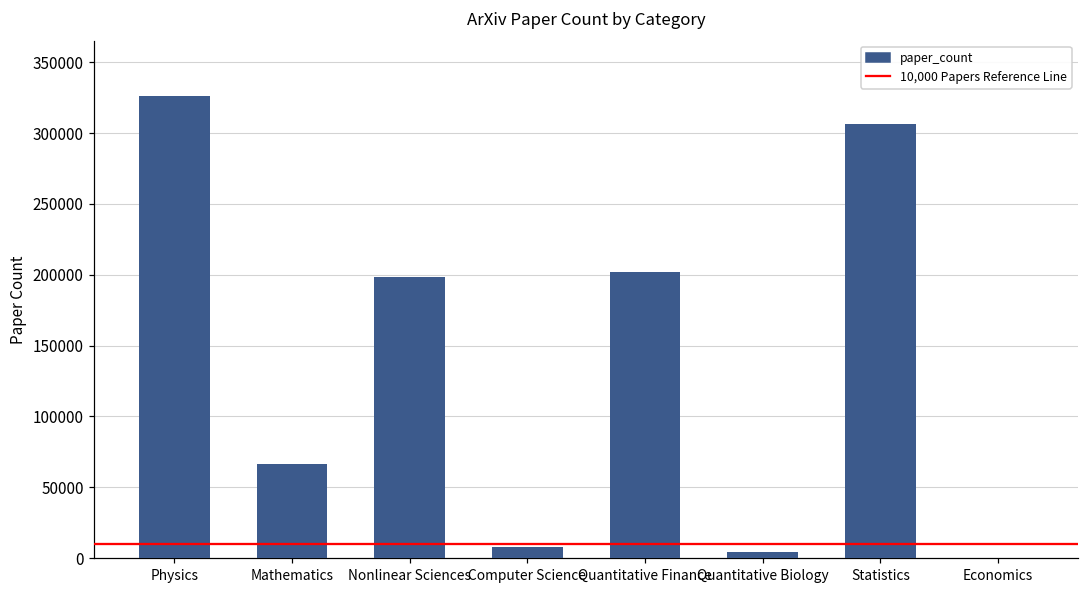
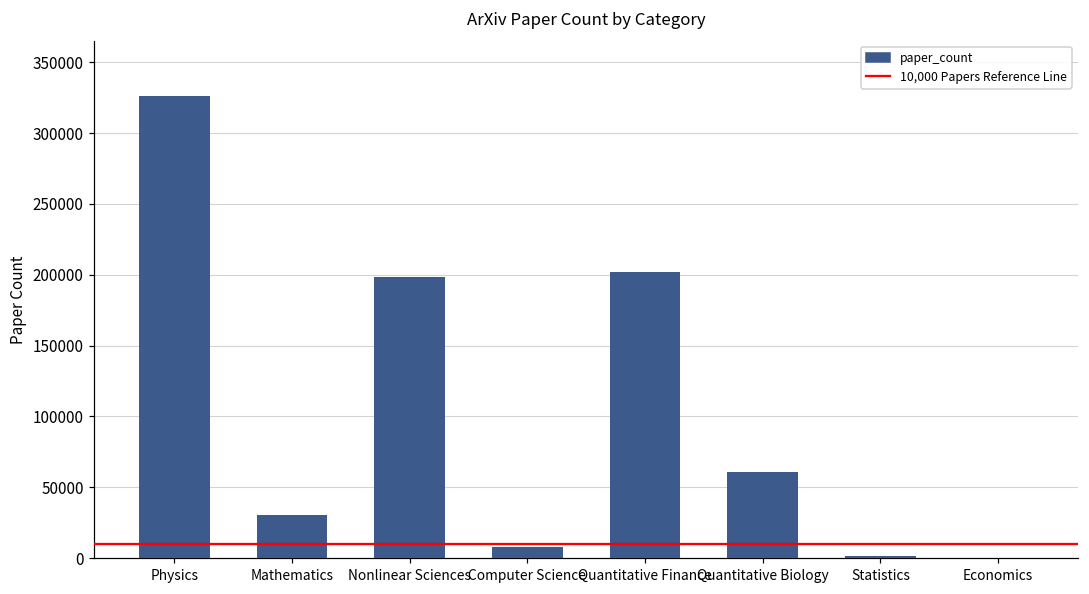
  {
    "Physics": 326000,
-   "Mathematics": 67000,
+   "Mathematics": 31000,
    "Nonlinear Sciences": 198000,
    "Computer Science": 7000,
    "Quantitative Finance": 202000,
-   "Quantitative Biology": 4000,
-   "Statistics": 306000
+   "Quantitative Biology": 61000,
+   "Statistics": 1000
  }
